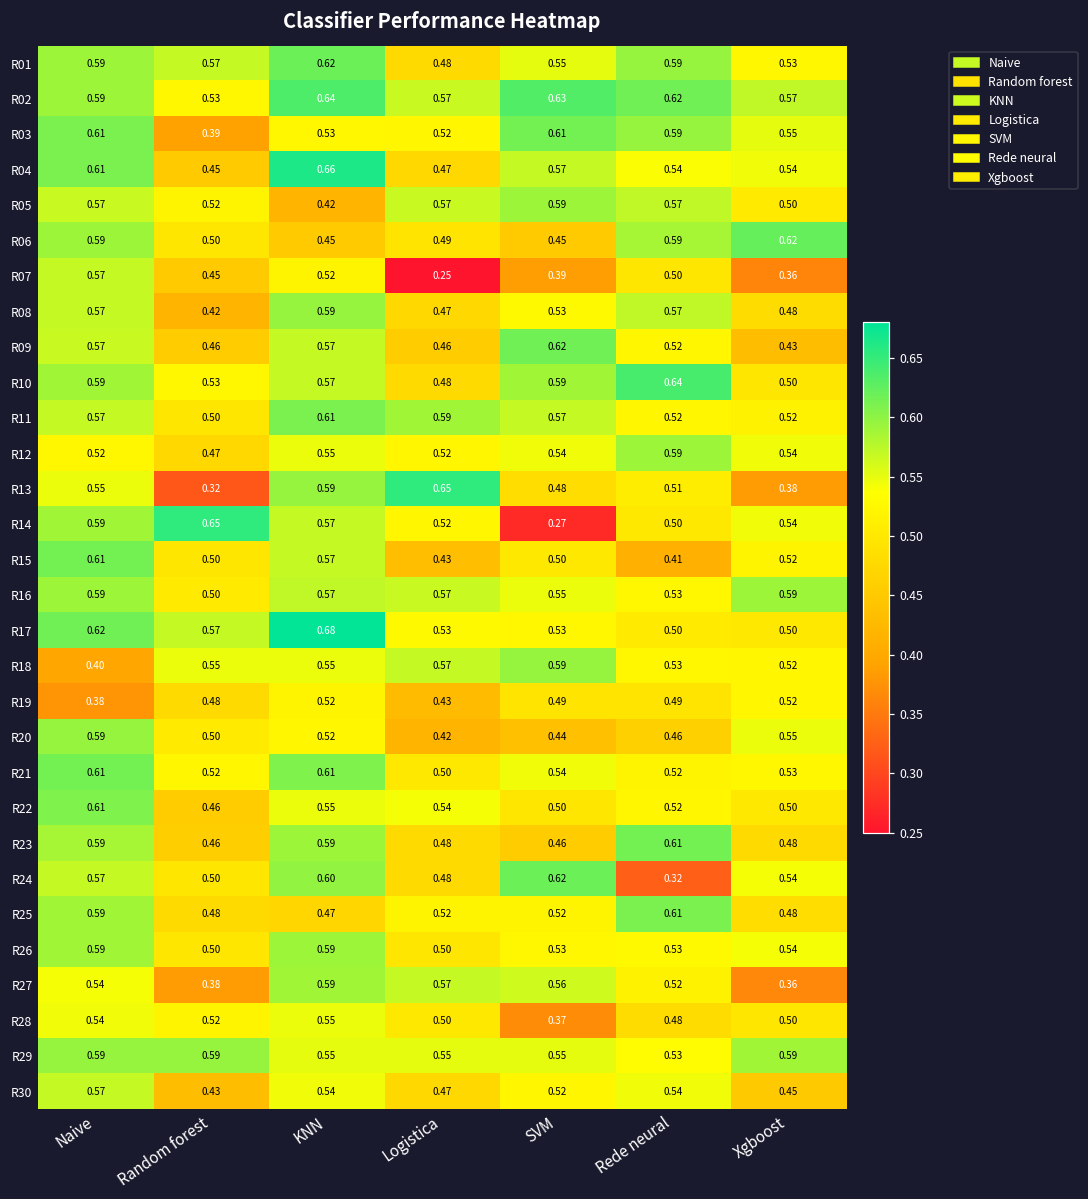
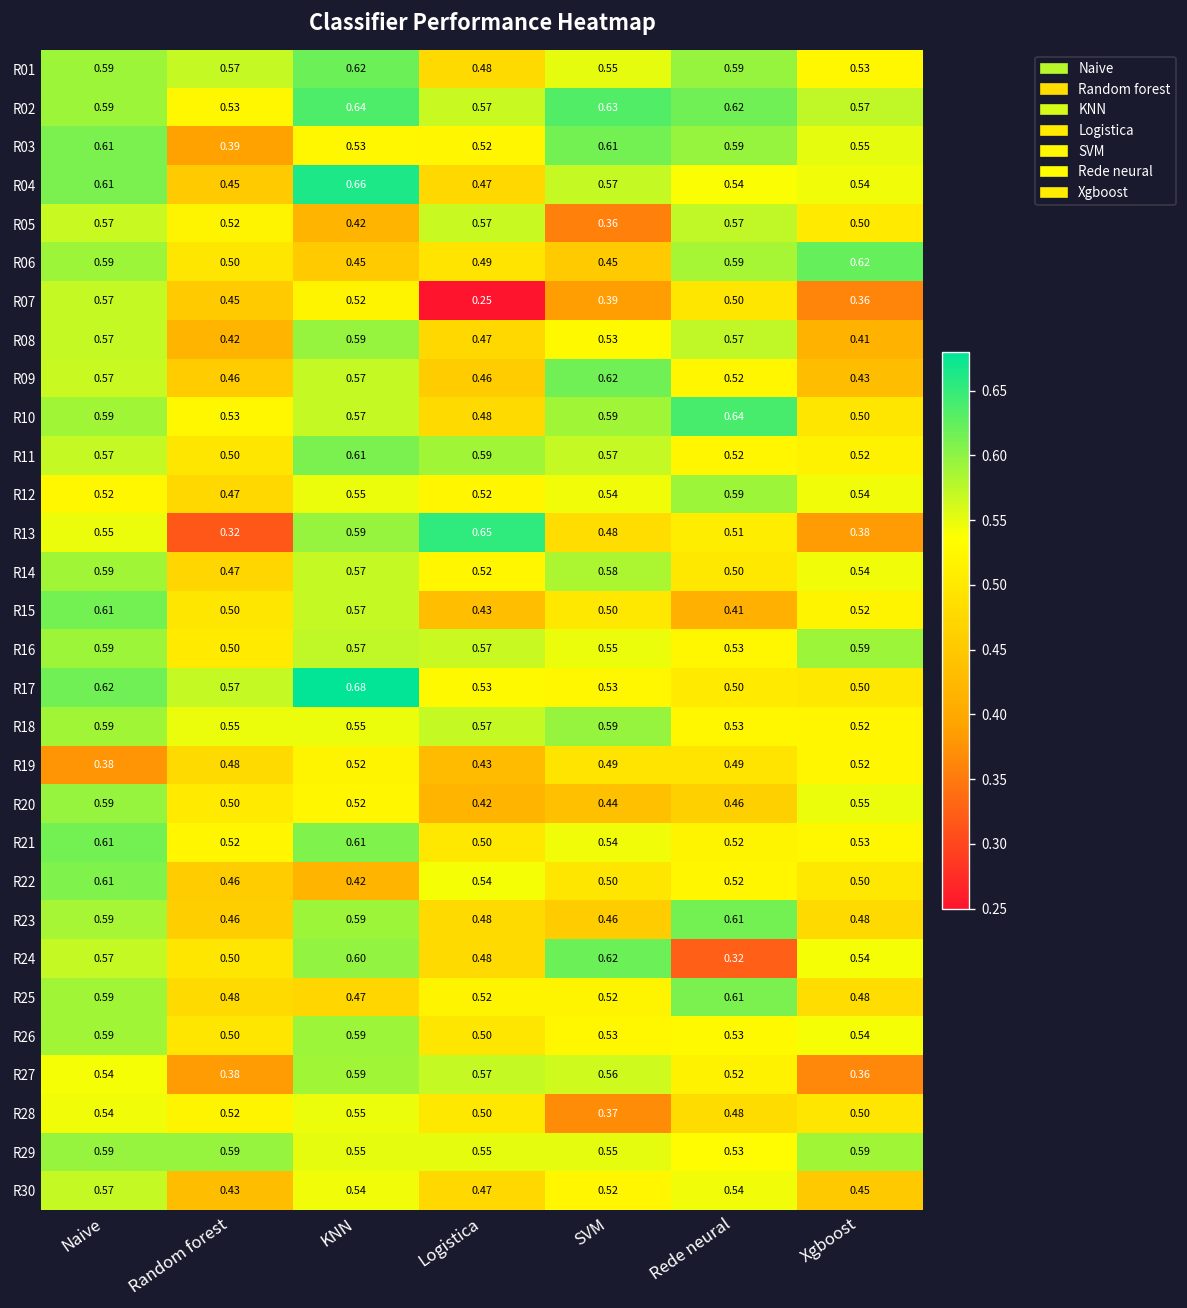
  {
    "R05": {
      "Naive": 0.57,
      "Random forest": 0.52,
      "KNN": 0.42,
      "Logistica": 0.57,
-     "SVM": 0.59,
+     "SVM": 0.36,
      "Rede neural": 0.57,
      "Xgboost": 0.50
    },
    "R08": {
      "Naive": 0.57,
      "Random forest": 0.42,
      "KNN": 0.59,
      "Logistica": 0.47,
      "SVM": 0.53,
      "Rede neural": 0.57,
-     "Xgboost": 0.48
+     "Xgboost": 0.41
    },
    "R14": {
      "Naive": 0.59,
-     "Random forest": 0.65,
+     "Random forest": 0.47,
      "KNN": 0.57,
      "Logistica": 0.52,
-     "SVM": 0.27,
+     "SVM": 0.58,
      "Rede neural": 0.50,
      "Xgboost": 0.54
    },
    "R18": {
-     "Naive": 0.40,
+     "Naive": 0.59,
      "Random forest": 0.55,
      "KNN": 0.55,
      "Logistica": 0.57,
      "SVM": 0.59,
      "Rede neural": 0.53,
      "Xgboost": 0.52
    },
    "R22": {
      "Naive": 0.61,
      "Random forest": 0.46,
-     "KNN": 0.55,
+     "KNN": 0.42,
      "Logistica": 0.54,
      "SVM": 0.50,
      "Rede neural": 0.52,
      "Xgboost": 0.50
    }
  }
